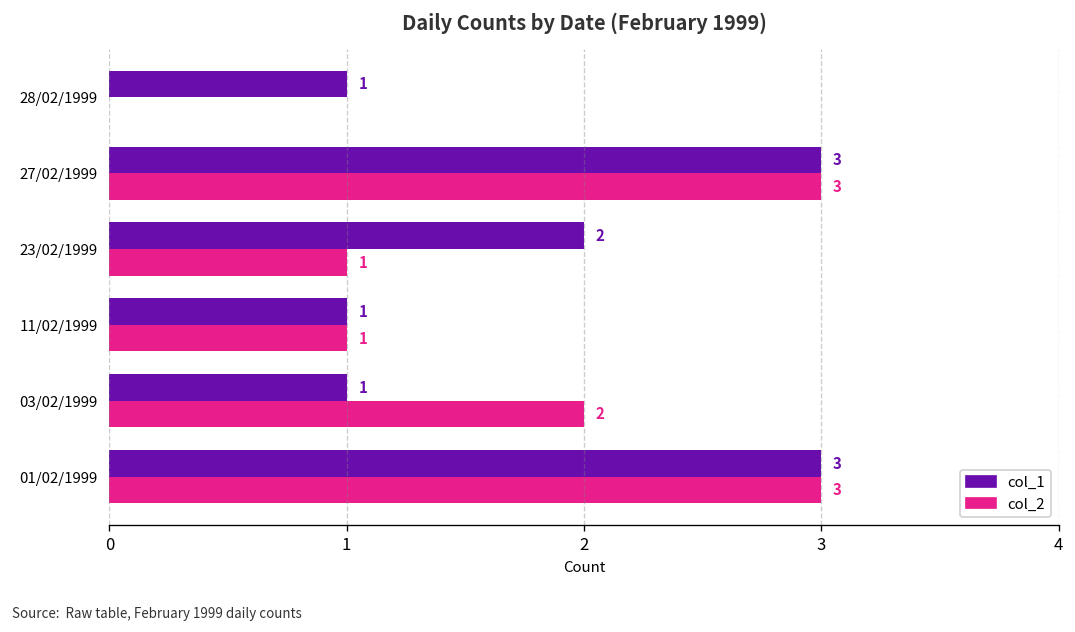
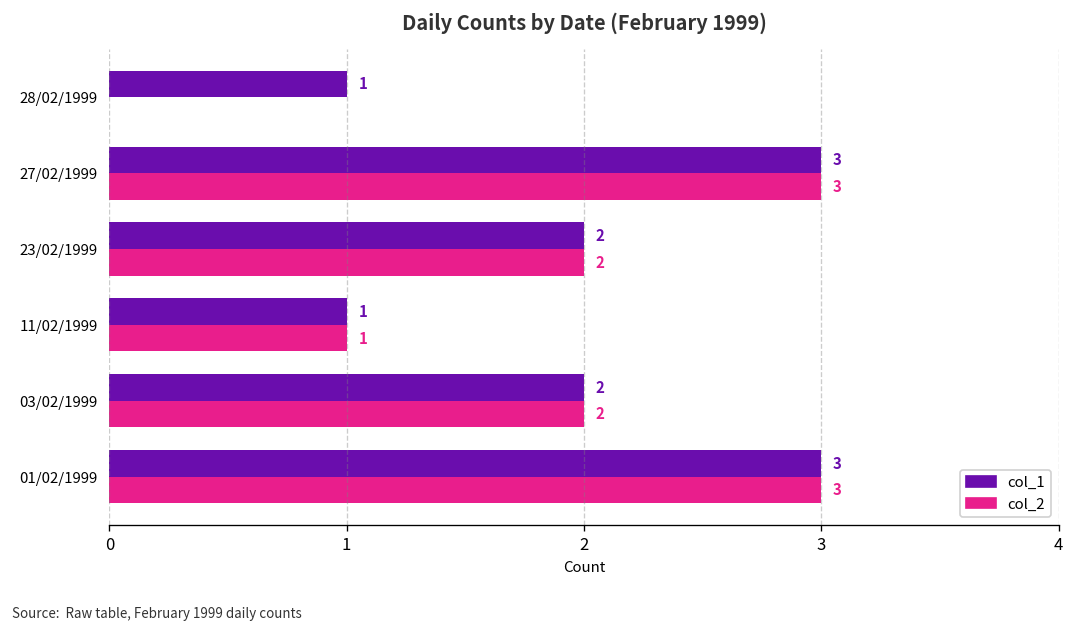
  {
    "col_1": {
      "28/02/1999": 1,
      "27/02/1999": 3,
      "23/02/1999": 2,
      "11/02/1999": 1,
-     "03/02/1999": 1,
+     "03/02/1999": 2,
      "01/02/1999": 3
    },
    "col_2": {
      "27/02/1999": 3,
-     "23/02/1999": 1,
+     "23/02/1999": 2,
      "11/02/1999": 1,
      "03/02/1999": 2,
      "01/02/1999": 3
    }
  }
